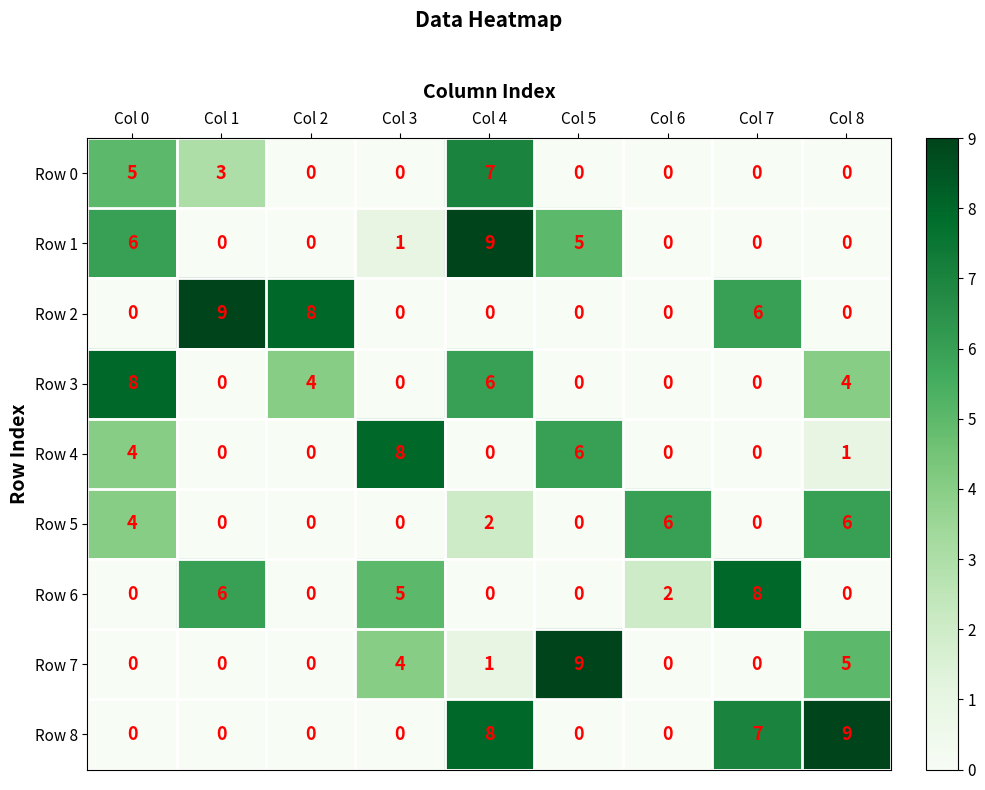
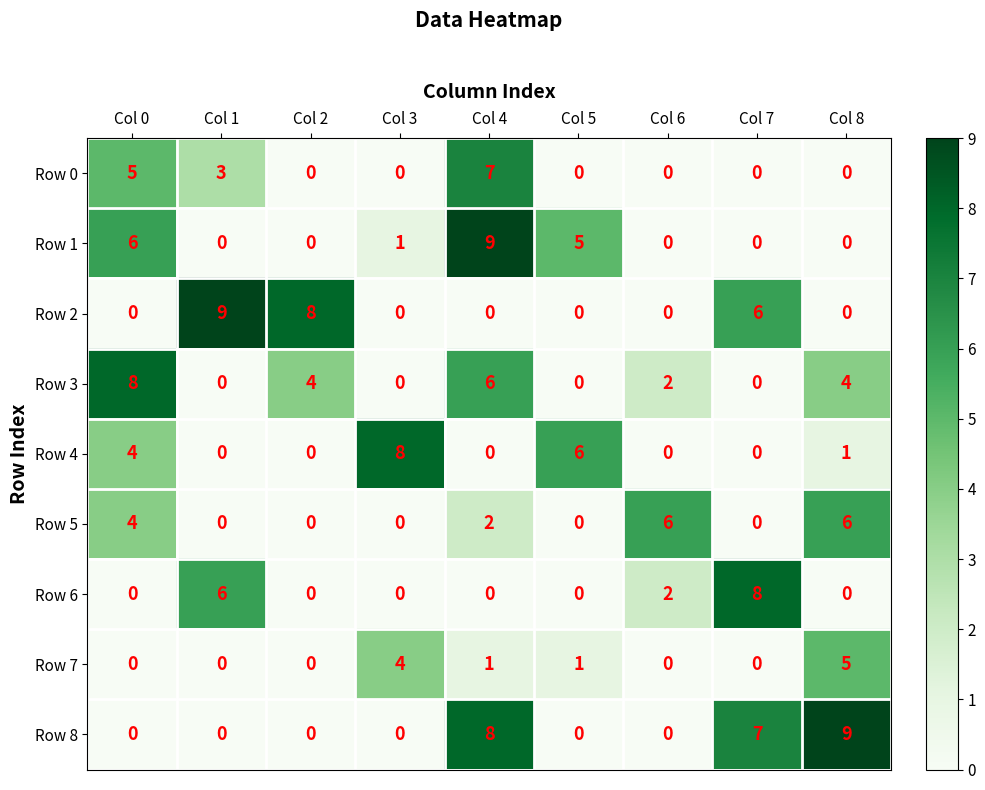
  {
    "Row 0": {
      "Col 0": 5,
      "Col 1": 3,
      "Col 2": 0,
      "Col 3": 0,
      "Col 4": 7,
      "Col 5": 0,
      "Col 6": 0,
      "Col 7": 0,
      "Col 8": 0
    },
    "Row 1": {
      "Col 0": 6,
      "Col 1": 0,
      "Col 2": 0,
      "Col 3": 1,
      "Col 4": 9,
      "Col 5": 5,
      "Col 6": 0,
      "Col 7": 0,
      "Col 8": 0
    },
    "Row 2": {
      "Col 0": 0,
      "Col 1": 9,
      "Col 2": 8,
      "Col 3": 0,
      "Col 4": 0,
      "Col 5": 0,
      "Col 6": 0,
      "Col 7": 6,
      "Col 8": 0
    },
    "Row 3": {
      "Col 0": 8,
      "Col 1": 0,
      "Col 2": 4,
      "Col 3": 0,
      "Col 4": 6,
      "Col 5": 0,
-     "Col 6": 0,
+     "Col 6": 2,
      "Col 7": 0,
      "Col 8": 4
    },
    "Row 4": {
      "Col 0": 4,
      "Col 1": 0,
      "Col 2": 0,
      "Col 3": 8,
      "Col 4": 0,
      "Col 5": 6,
      "Col 6": 0,
      "Col 7": 0,
      "Col 8": 1
    },
    "Row 5": {
      "Col 0": 4,
      "Col 1": 0,
      "Col 2": 0,
      "Col 3": 0,
      "Col 4": 2,
      "Col 5": 0,
      "Col 6": 6,
      "Col 7": 0,
      "Col 8": 6
    },
    "Row 6": {
      "Col 0": 0,
      "Col 1": 6,
      "Col 2": 0,
-     "Col 3": 5,
+     "Col 3": 0,
      "Col 4": 0,
      "Col 5": 0,
      "Col 6": 2,
      "Col 7": 8,
      "Col 8": 0
    },
    "Row 7": {
      "Col 0": 0,
      "Col 1": 0,
      "Col 2": 0,
      "Col 3": 4,
      "Col 4": 1,
-     "Col 5": 9,
+     "Col 5": 1,
      "Col 6": 0,
      "Col 7": 0,
      "Col 8": 5
    },
    "Row 8": {
      "Col 0": 0,
      "Col 1": 0,
      "Col 2": 0,
      "Col 3": 0,
      "Col 4": 8,
      "Col 5": 0,
      "Col 6": 0,
      "Col 7": 7,
      "Col 8": 9
    }
  }
